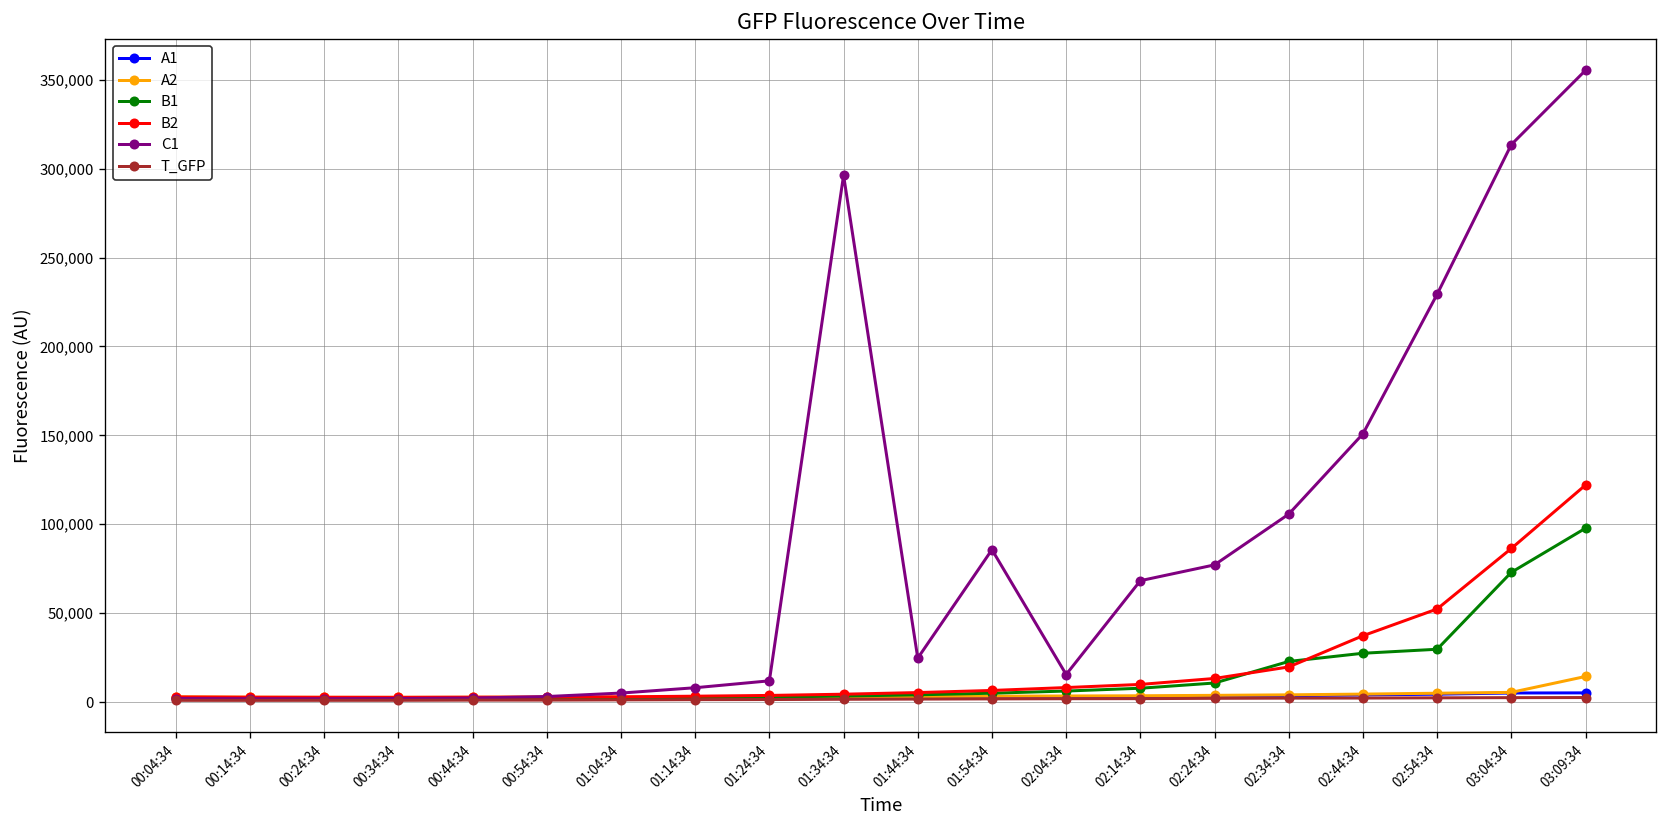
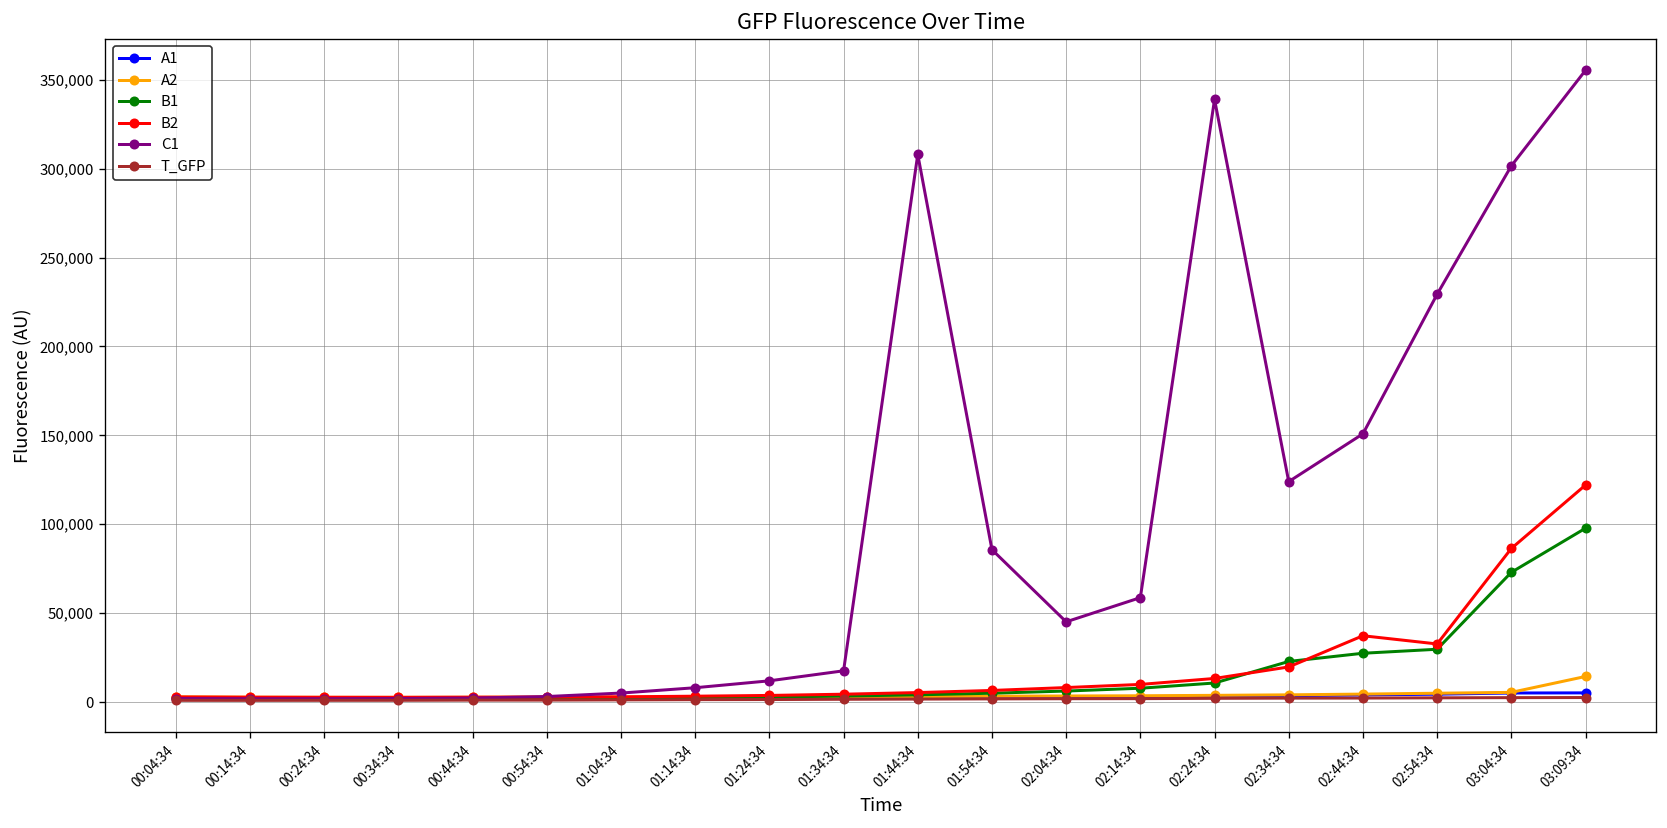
  {
    "A1": {
      "03:09:34": "5,000"
    },
    "A2": {
      "03:09:34": "14,000"
    },
    "B1": {
      "02:04:34": "6,000",
      "02:14:34": "8,000",
      "02:24:34": "11,000",
      "02:34:34": "23,000",
      "02:44:34": "27,000",
      "02:54:34": "30,000",
      "03:04:34": "73,000",
      "03:09:34": "98,000"
    },
    "B2": {
      "02:04:34": "8,000",
      "02:14:34": "10,000",
      "02:24:34": "13,000",
      "02:34:34": "20,000",
      "02:44:34": "37,000",
-     "02:54:34": "52,000",
+     "02:54:34": "33,000",
      "03:04:34": "86,000",
      "03:09:34": "122,000"
    },
    "C1": {
      "01:04:34": "5,000",
      "01:14:34": "8,000",
      "01:24:34": "12,000",
-     "01:34:34": "296,000",
-     "01:44:34": "25,000",
+     "01:34:34": "18,000",
+     "01:44:34": "308,000",
      "01:54:34": "86,000",
-     "02:04:34": "15,000",
-     "02:14:34": "68,000",
-     "02:24:34": "77,000",
-     "02:34:34": "106,000",
+     "02:04:34": "45,000",
+     "02:14:34": "59,000",
+     "02:24:34": "339,000",
+     "02:34:34": "124,000",
      "02:44:34": "151,000",
      "02:54:34": "229,000",
-     "03:04:34": "314,000",
+     "03:04:34": "302,000",
      "03:09:34": "355,000"
    },
    "T_GFP": {
      "02:44:34": "2,000",
      "02:54:34": "2,000",
      "03:04:34": "2,000",
      "03:09:34": "3,000"
    }
  }
